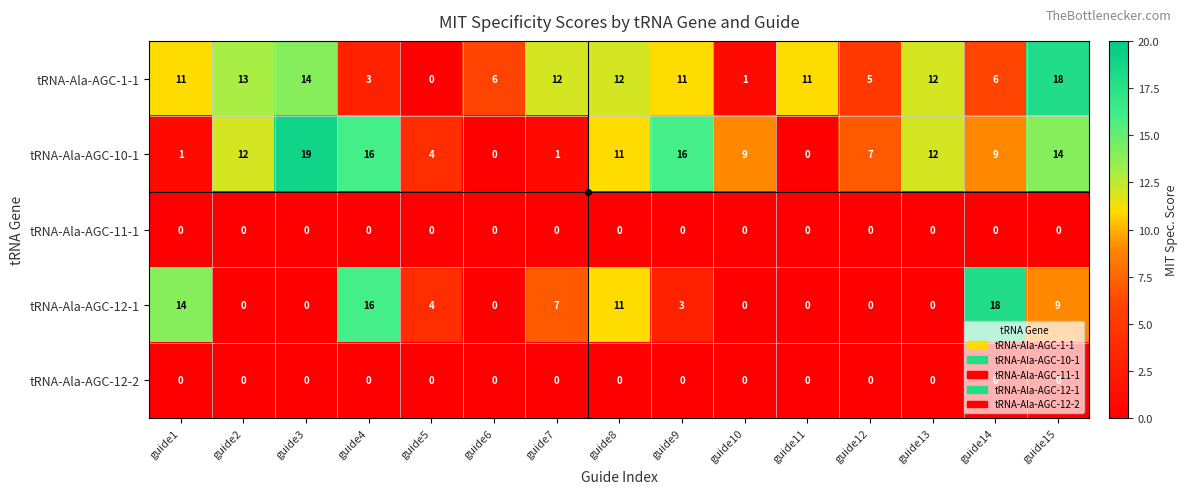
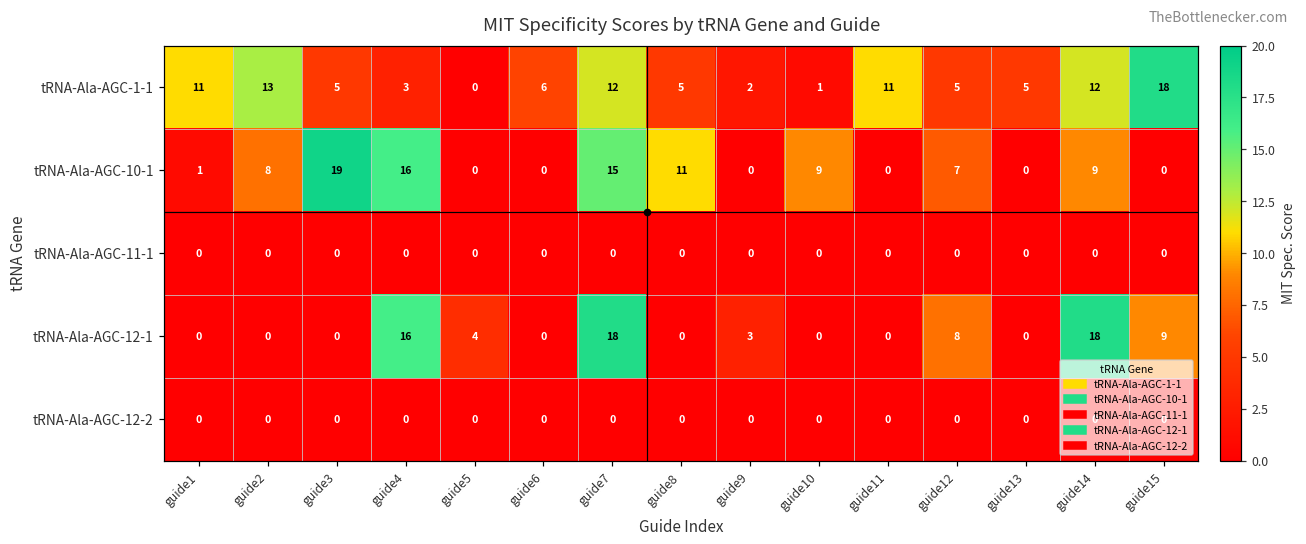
  {
    "tRNA-Ala-AGC-1-1": {
      "guide1": 11,
      "guide2": 13,
-     "guide3": 14,
+     "guide3": 5,
      "guide4": 3,
      "guide5": 0,
      "guide6": 6,
      "guide7": 12,
-     "guide8": 12,
-     "guide9": 11,
+     "guide8": 5,
+     "guide9": 2,
      "guide10": 1,
      "guide11": 11,
      "guide12": 5,
-     "guide13": 12,
-     "guide14": 6,
+     "guide13": 5,
+     "guide14": 12,
      "guide15": 18
    },
    "tRNA-Ala-AGC-10-1": {
      "guide1": 1,
-     "guide2": 12,
+     "guide2": 8,
      "guide3": 19,
      "guide4": 16,
-     "guide5": 4,
+     "guide5": 0,
      "guide6": 0,
-     "guide7": 1,
+     "guide7": 15,
      "guide8": 11,
-     "guide9": 16,
+     "guide9": 0,
      "guide10": 9,
      "guide11": 0,
      "guide12": 7,
-     "guide13": 12,
+     "guide13": 0,
      "guide14": 9,
-     "guide15": 14
+     "guide15": 0
    },
    "tRNA-Ala-AGC-11-1": {
      "guide1": 0,
      "guide2": 0,
      "guide3": 0,
      "guide4": 0,
      "guide5": 0,
      "guide6": 0,
      "guide7": 0,
      "guide8": 0,
      "guide9": 0,
      "guide10": 0,
      "guide11": 0,
      "guide12": 0,
      "guide13": 0,
      "guide14": 0,
      "guide15": 0
    },
    "tRNA-Ala-AGC-12-1": {
-     "guide1": 14,
+     "guide1": 0,
      "guide2": 0,
      "guide3": 0,
      "guide4": 16,
      "guide5": 4,
      "guide6": 0,
-     "guide7": 7,
-     "guide8": 11,
+     "guide7": 18,
+     "guide8": 0,
      "guide9": 3,
      "guide10": 0,
      "guide11": 0,
-     "guide12": 0,
+     "guide12": 8,
      "guide13": 0,
      "guide14": 18,
      "guide15": 9
    },
    "tRNA-Ala-AGC-12-2": {
      "guide1": 0,
      "guide2": 0,
      "guide3": 0,
      "guide4": 0,
      "guide5": 0,
      "guide6": 0,
      "guide7": 0,
      "guide8": 0,
      "guide9": 0,
      "guide10": 0,
      "guide11": 0,
      "guide12": 0,
      "guide13": 0
    }
  }
